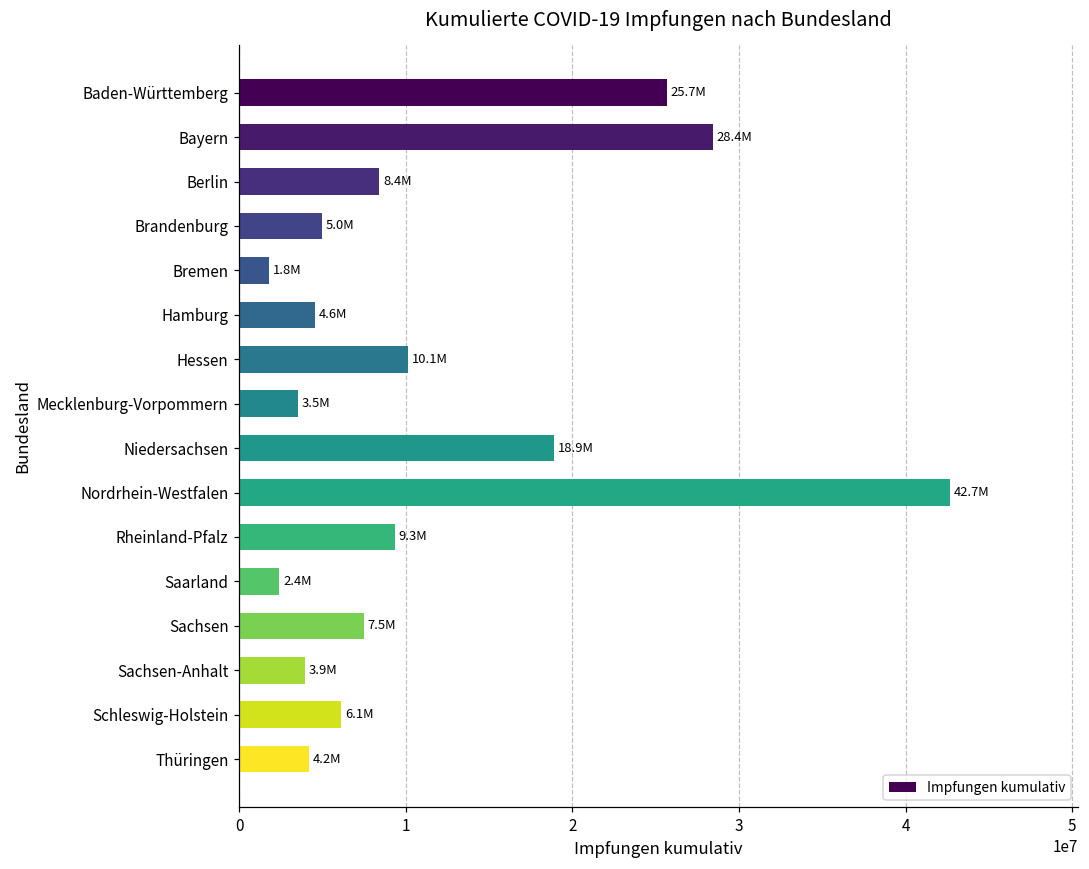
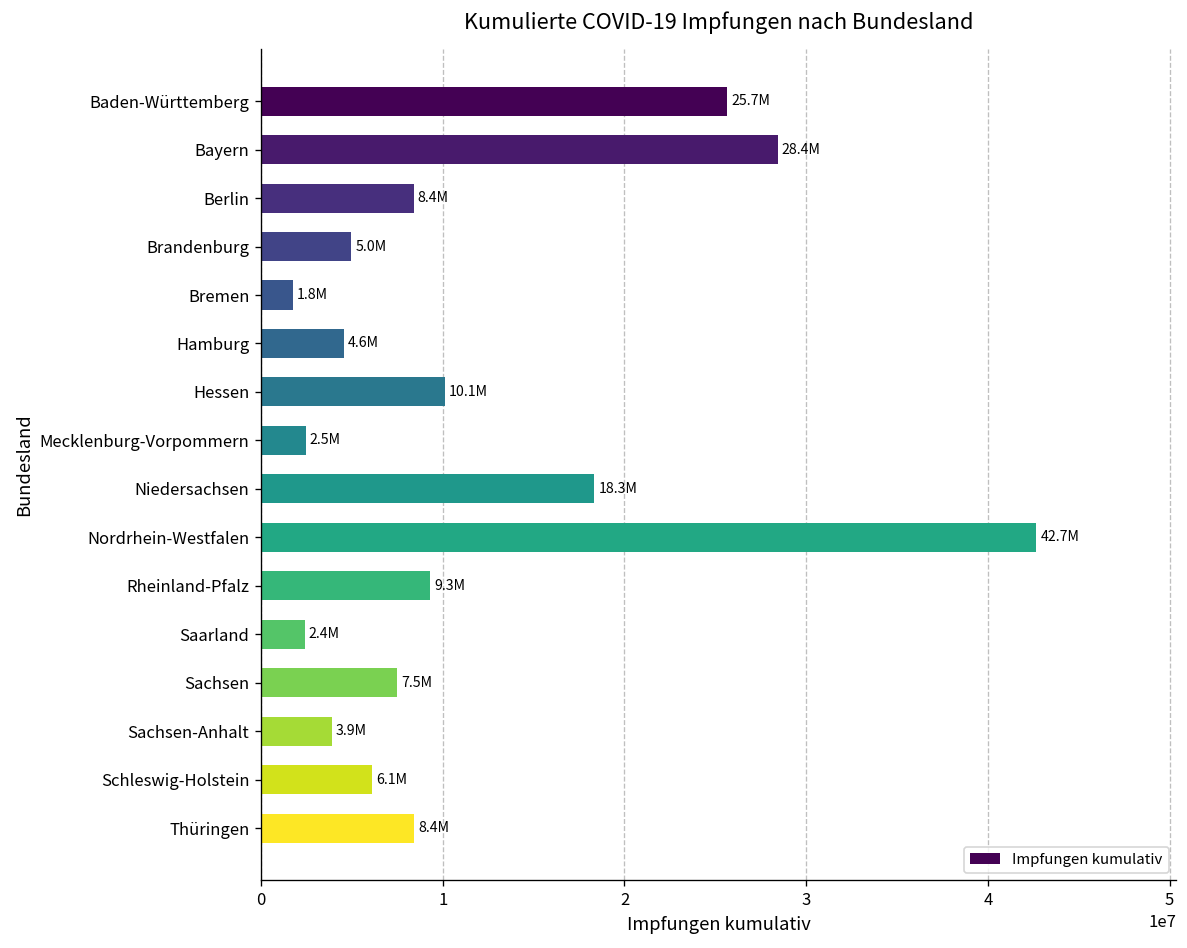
  {
    "Baden-Württemberg": "25.7M",
    "Bayern": "28.4M",
    "Berlin": "8.4M",
    "Brandenburg": "5.0M",
    "Bremen": "1.8M",
    "Hamburg": "4.6M",
    "Hessen": "10.1M",
-   "Mecklenburg-Vorpommern": "3.5M",
-   "Niedersachsen": "18.9M",
+   "Mecklenburg-Vorpommern": "2.5M",
+   "Niedersachsen": "18.3M",
    "Nordrhein-Westfalen": "42.7M",
    "Rheinland-Pfalz": "9.3M",
    "Saarland": "2.4M",
    "Sachsen": "7.5M",
    "Sachsen-Anhalt": "3.9M",
    "Schleswig-Holstein": "6.1M",
-   "Thüringen": "4.2M"
+   "Thüringen": "8.4M"
  }
